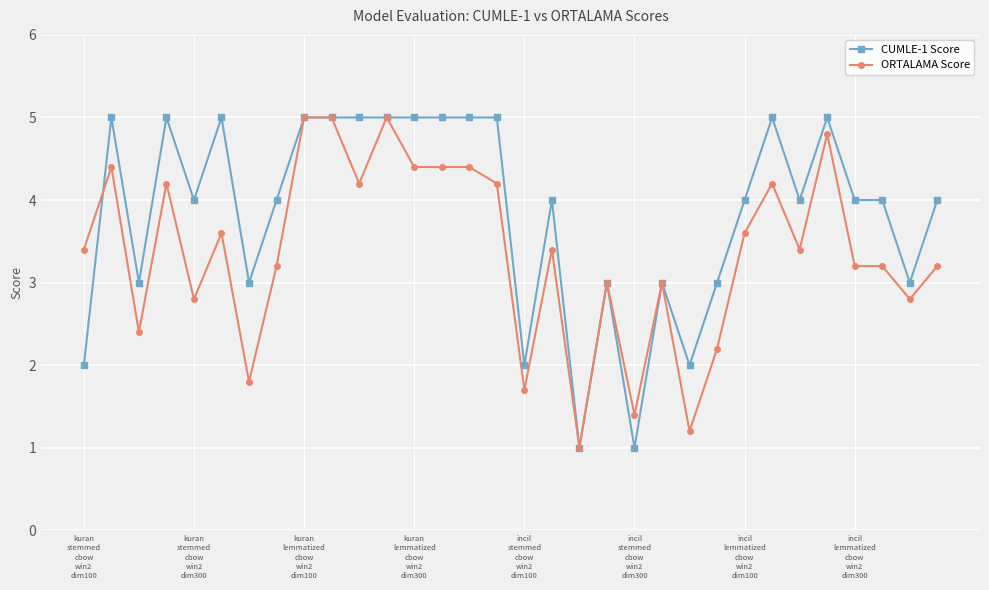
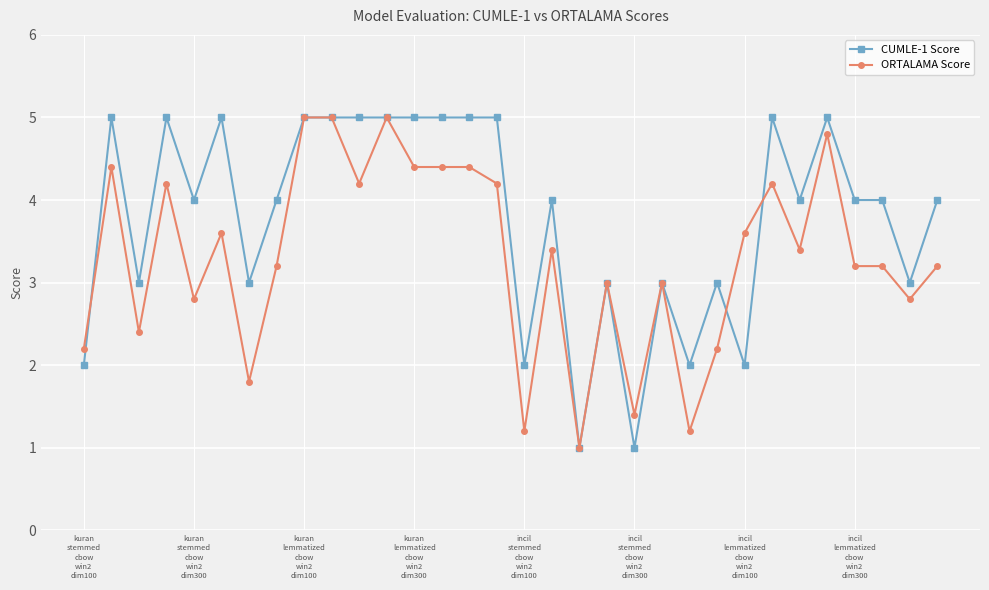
  {
    "CUMLE-1 Score": {
      "kuran stemmed cbow win2 dim100": 2,
      "kuran stemmed cbow win2 dim300": 4,
      "kuran lemmatized cbow win2 dim300": 5,
      "incil stemmed cbow win2 dim100": 2,
      "incil stemmed cbow win2 dim300": 1,
-     "incil lemmatized cbow win2 dim100": 4,
+     "incil lemmatized cbow win2 dim100": 2,
      "incil lemmatized cbow win2 dim300": 4
    },
    "ORTALAMA Score": {
-     "kuran stemmed cbow win2 dim100": 3.4,
+     "kuran stemmed cbow win2 dim100": 2.2,
      "kuran stemmed cbow win2 dim300": 2.8,
      "kuran lemmatized cbow win2 dim300": 4.4,
-     "incil stemmed cbow win2 dim100": 1.7,
+     "incil stemmed cbow win2 dim100": 1.2,
      "incil stemmed cbow win2 dim300": 1.4,
      "incil lemmatized cbow win2 dim100": 3.6,
      "incil lemmatized cbow win2 dim300": 3.2
    }
  }
